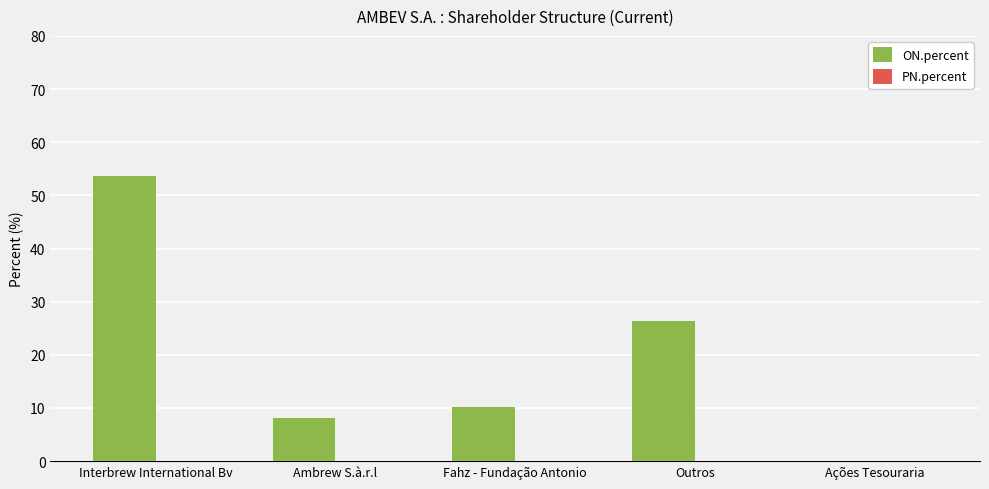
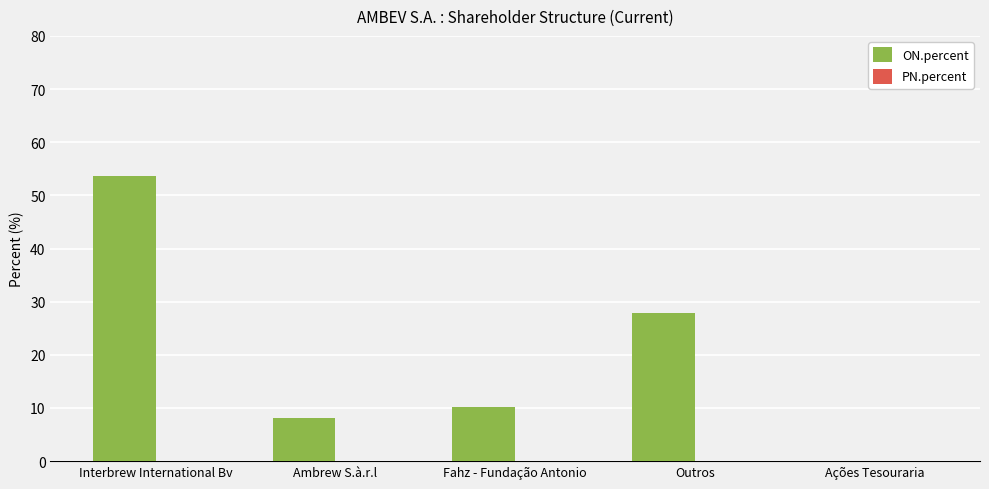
  {
    "ON.percent": {
      "Interbrew International Bv": 54,
      "Ambrew S.à.r.l": 8,
      "Fahz - Fundação Antonio": 10,
-     "Outros": 26
+     "Outros": 28
    },
    "PN.percent": {
      "Interbrew International Bv": 0,
      "Ambrew S.à.r.l": 0,
      "Fahz - Fundação Antonio": 0,
      "Outros": 0,
      "Ações Tesouraria": 0
    }
  }
